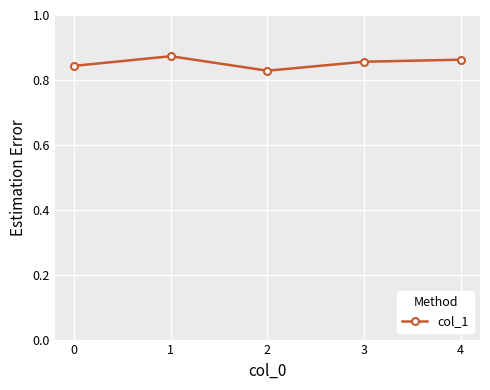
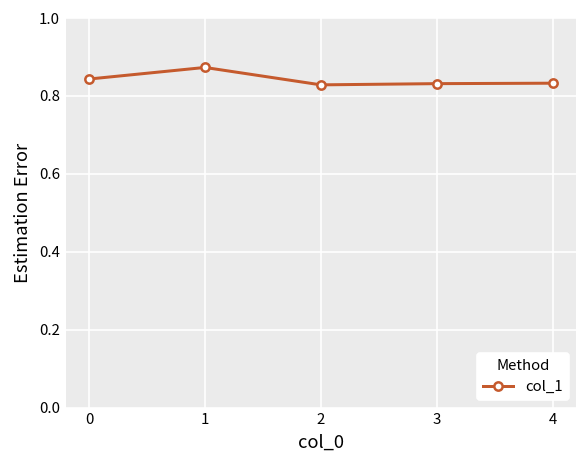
  {
    "0": 0.84,
    "1": 0.87,
    "2": 0.83,
-   "3": 0.86,
-   "4": 0.86
+   "3": 0.83,
+   "4": 0.83
  }
